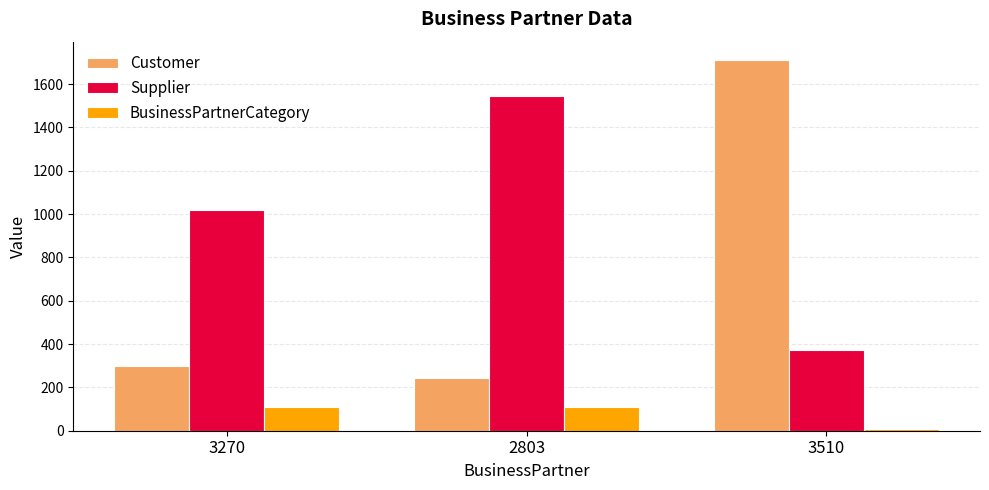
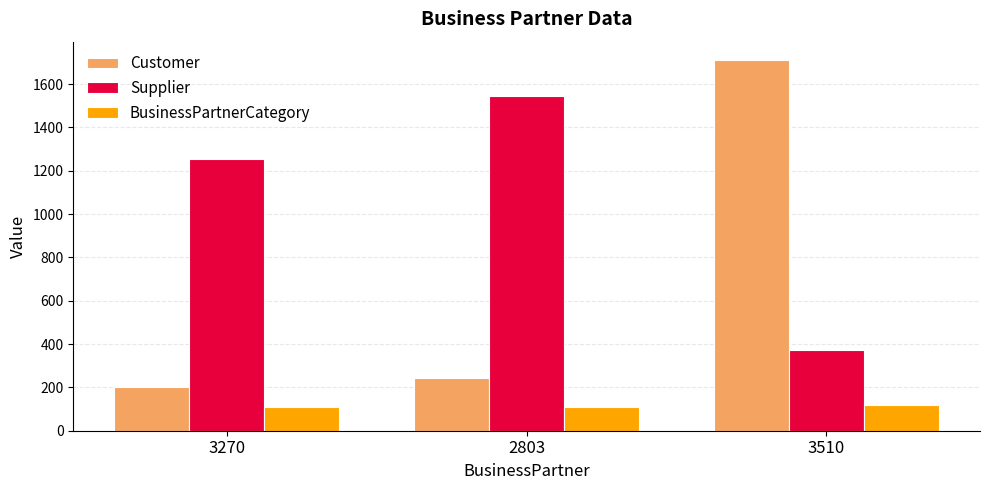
  {
    "Customer": {
-     "3270": 300,
+     "3270": 200,
      "2803": 250,
      "3510": 1710
    },
    "Supplier": {
-     "3270": 1020,
+     "3270": 1250,
      "2803": 1540,
      "3510": 370
    },
    "BusinessPartnerCategory": {
      "3270": 110,
      "2803": 110,
-     "3510": 10
+     "3510": 120
    }
  }
